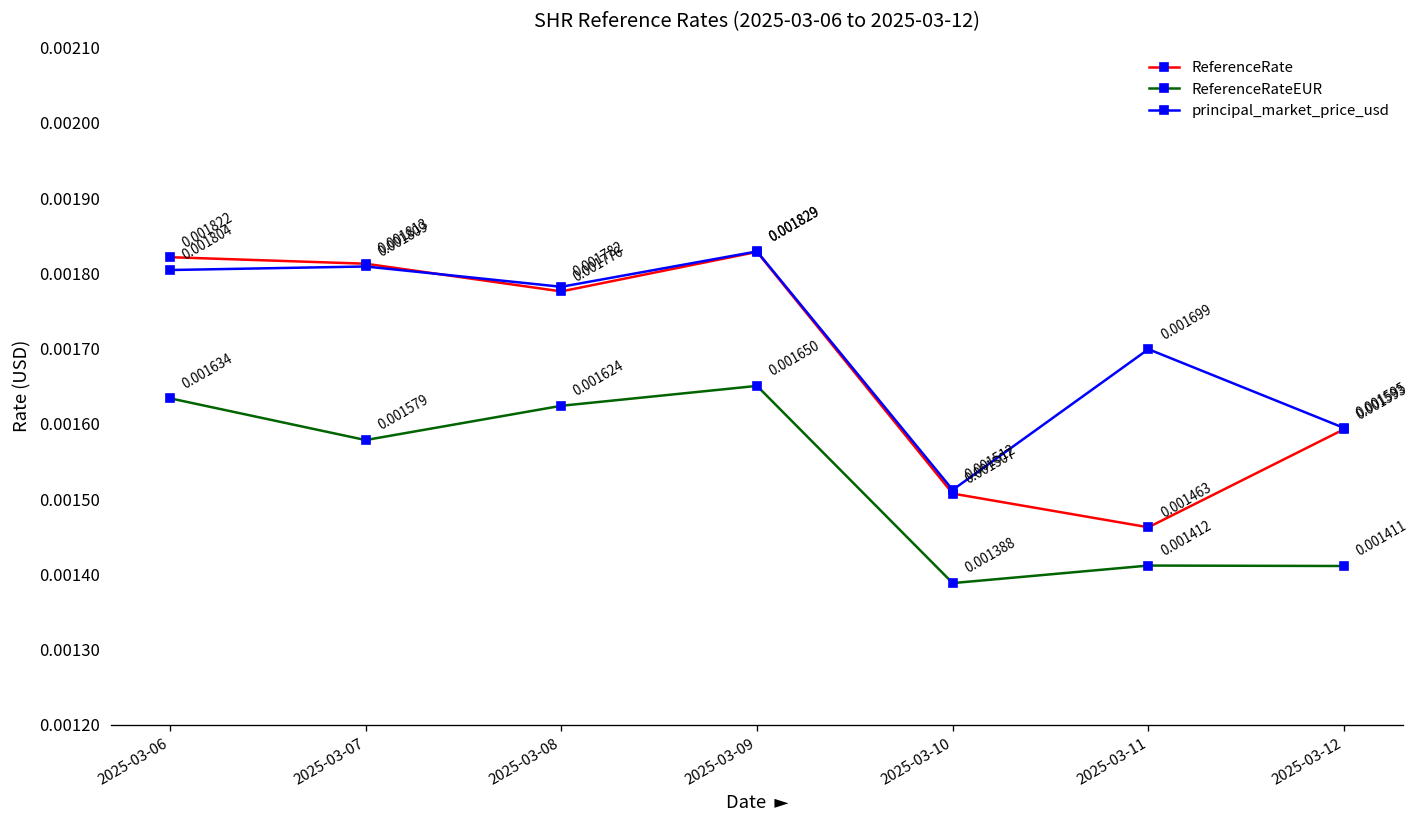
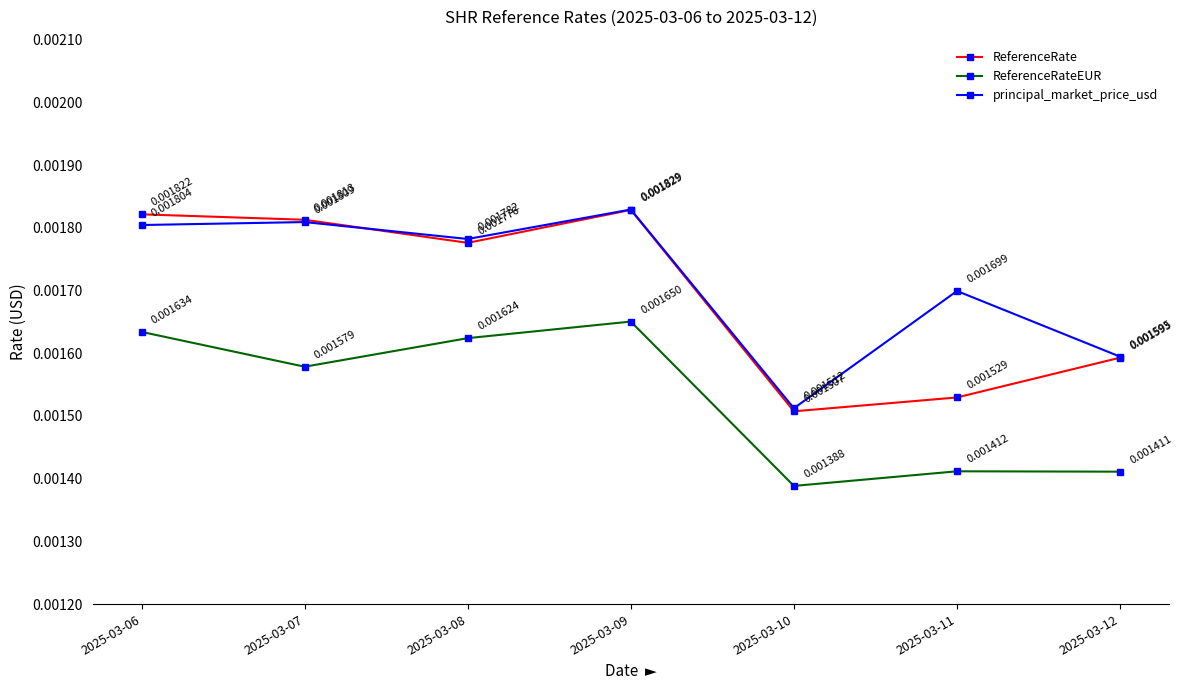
  {
    "ReferenceRate": {
-     "2025-03-11": 0.001463
+     "2025-03-11": 0.001529
    },
    "ReferenceRateEUR": {
      "2025-03-06": 0.001634,
      "2025-03-07": 0.001579,
      "2025-03-08": 0.001624,
      "2025-03-09": 0.001650,
      "2025-03-10": 0.001388,
      "2025-03-11": 0.001412,
      "2025-03-12": 0.001411
    },
    "principal_market_price_usd": {
      "2025-03-11": 0.001699
    }
  }
